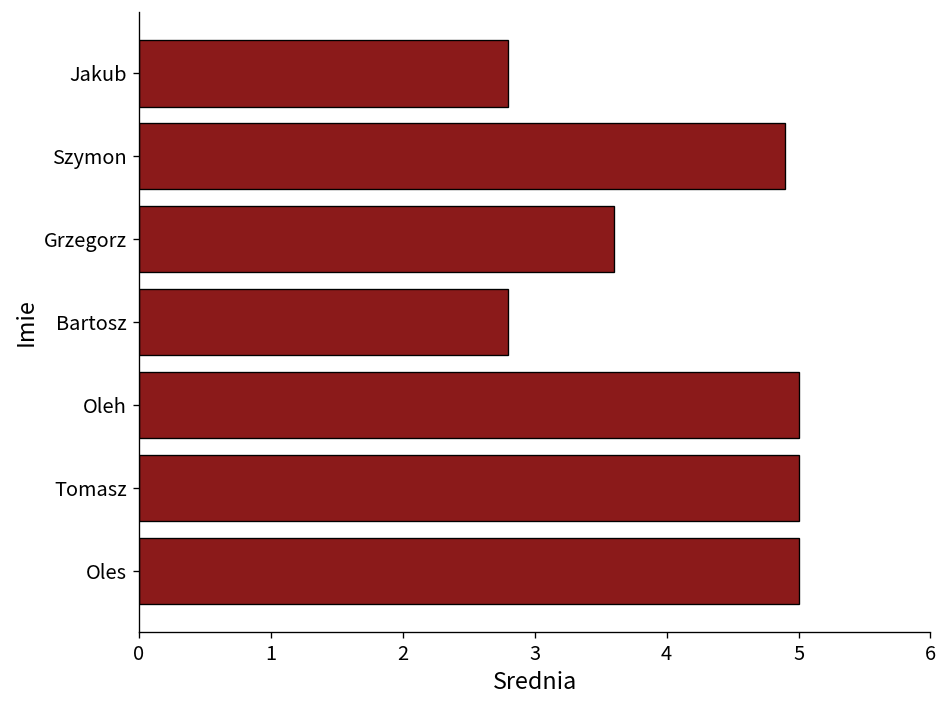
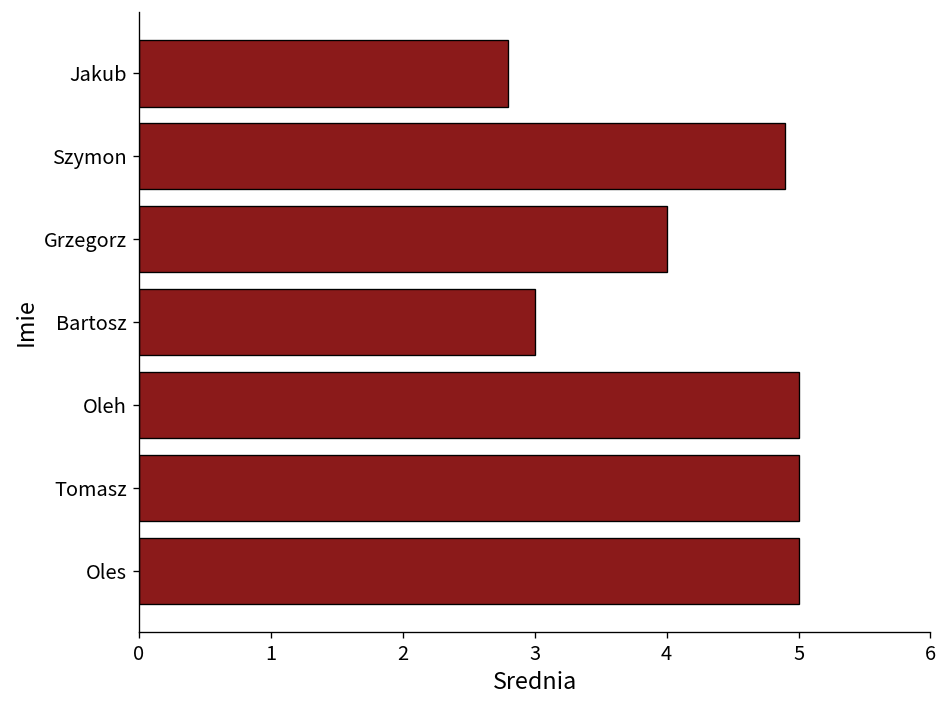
  {
    "Jakub": 2.8,
    "Szymon": 4.9,
-   "Grzegorz": 3.6,
-   "Bartosz": 2.8,
+   "Grzegorz": 4.0,
+   "Bartosz": 3.0,
    "Oleh": 5.0,
    "Tomasz": 5.0,
    "Oles": 5.0
  }
